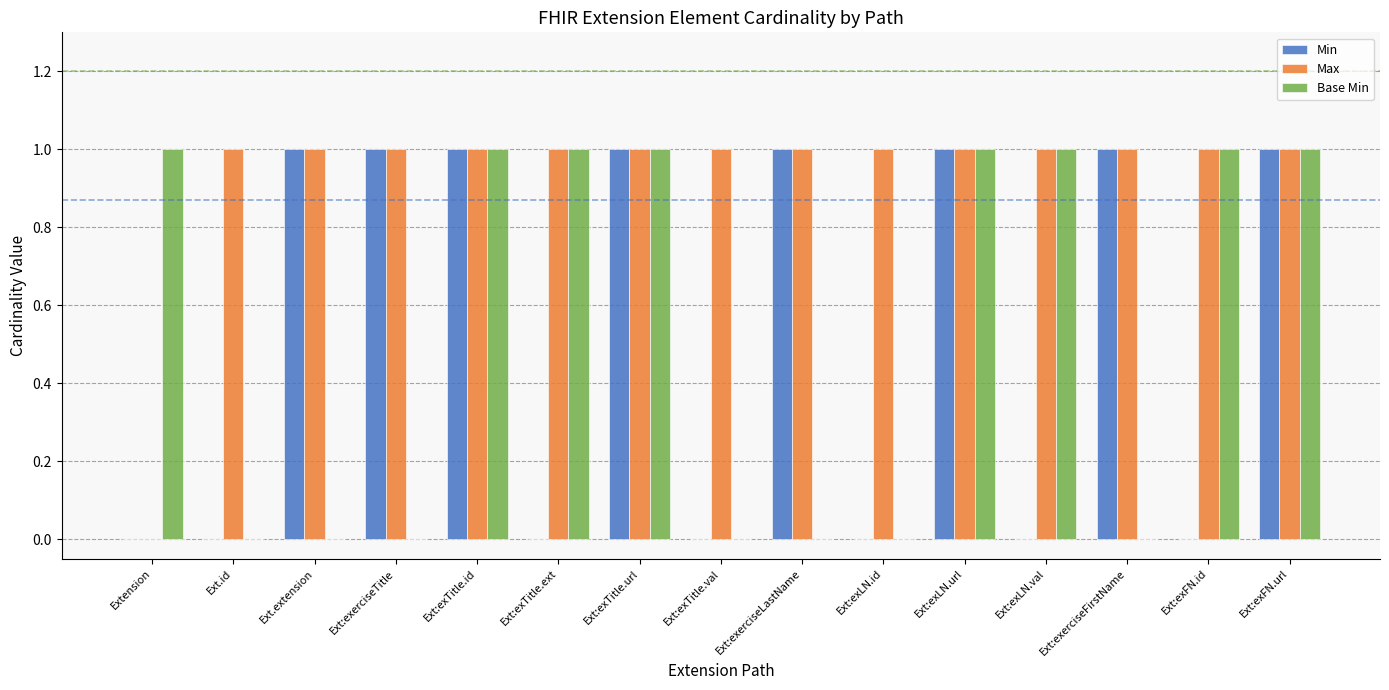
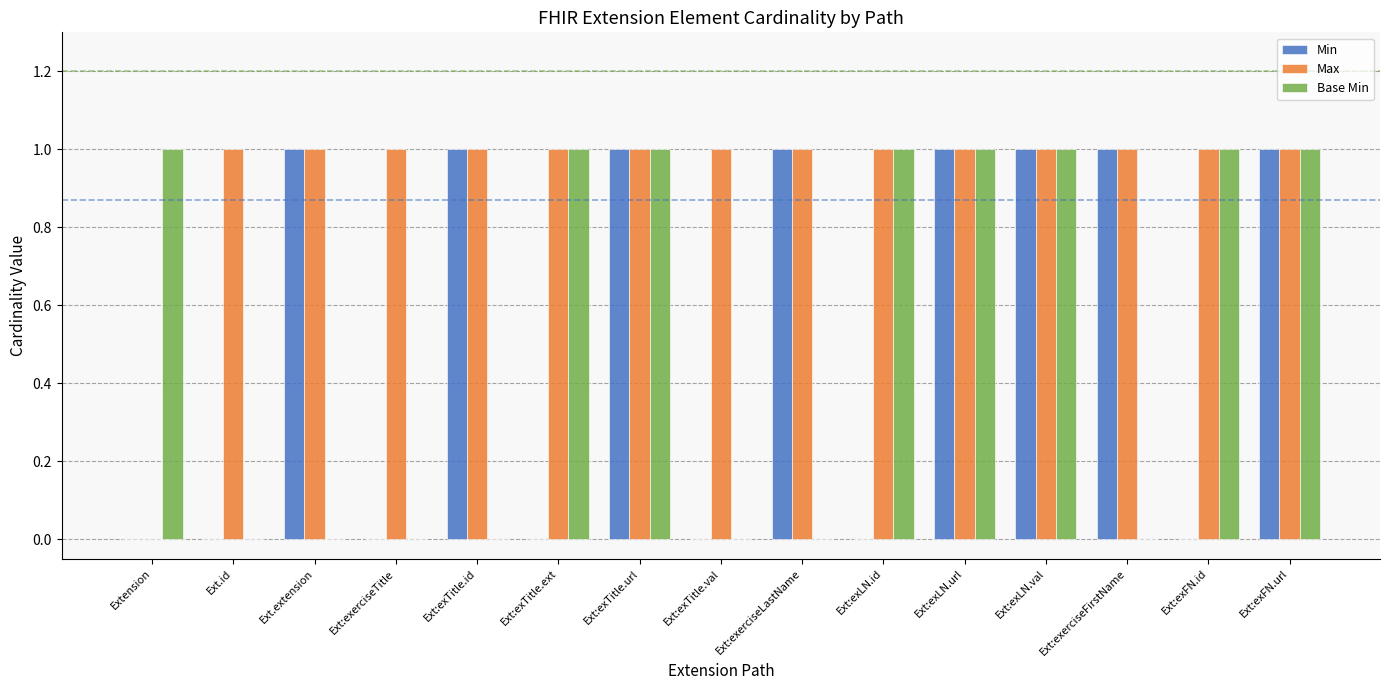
  {
    "Min": {
      "Extension": 0,
      "Ext.id": 0,
      "Ext.extension": 1,
-     "Ext:exerciseTitle": 1,
+     "Ext:exerciseTitle": 0,
      "Ext:exTitle.id": 1,
      "Ext:exTitle.ext": 0,
      "Ext:exTitle.url": 1,
      "Ext:exTitle.val": 0,
      "Ext:exerciseLastName": 1,
      "Ext:exLN.id": 0,
      "Ext:exLN.url": 1,
-     "Ext:exLN.val": 0,
+     "Ext:exLN.val": 1,
      "Ext:exerciseFirstName": 1,
      "Ext:exFN.id": 0,
      "Ext:exFN.url": 1
    },
    "Max": {
      "Extension": 0,
      "Ext.id": 1,
      "Ext.extension": 1,
      "Ext:exerciseTitle": 1,
      "Ext:exTitle.id": 1,
      "Ext:exTitle.ext": 1,
      "Ext:exTitle.url": 1,
      "Ext:exTitle.val": 1,
      "Ext:exerciseLastName": 1,
      "Ext:exLN.id": 1,
      "Ext:exLN.url": 1,
      "Ext:exLN.val": 1,
      "Ext:exerciseFirstName": 1,
      "Ext:exFN.id": 1,
      "Ext:exFN.url": 1
    },
    "Base Min": {
      "Extension": 1,
      "Ext.id": 0,
      "Ext.extension": 0,
      "Ext:exerciseTitle": 0,
-     "Ext:exTitle.id": 1,
+     "Ext:exTitle.id": 0,
      "Ext:exTitle.ext": 1,
      "Ext:exTitle.url": 1,
      "Ext:exTitle.val": 0,
      "Ext:exerciseLastName": 0,
-     "Ext:exLN.id": 0,
+     "Ext:exLN.id": 1,
      "Ext:exLN.url": 1,
      "Ext:exLN.val": 1,
      "Ext:exerciseFirstName": 0,
      "Ext:exFN.id": 1,
      "Ext:exFN.url": 1
    }
  }
